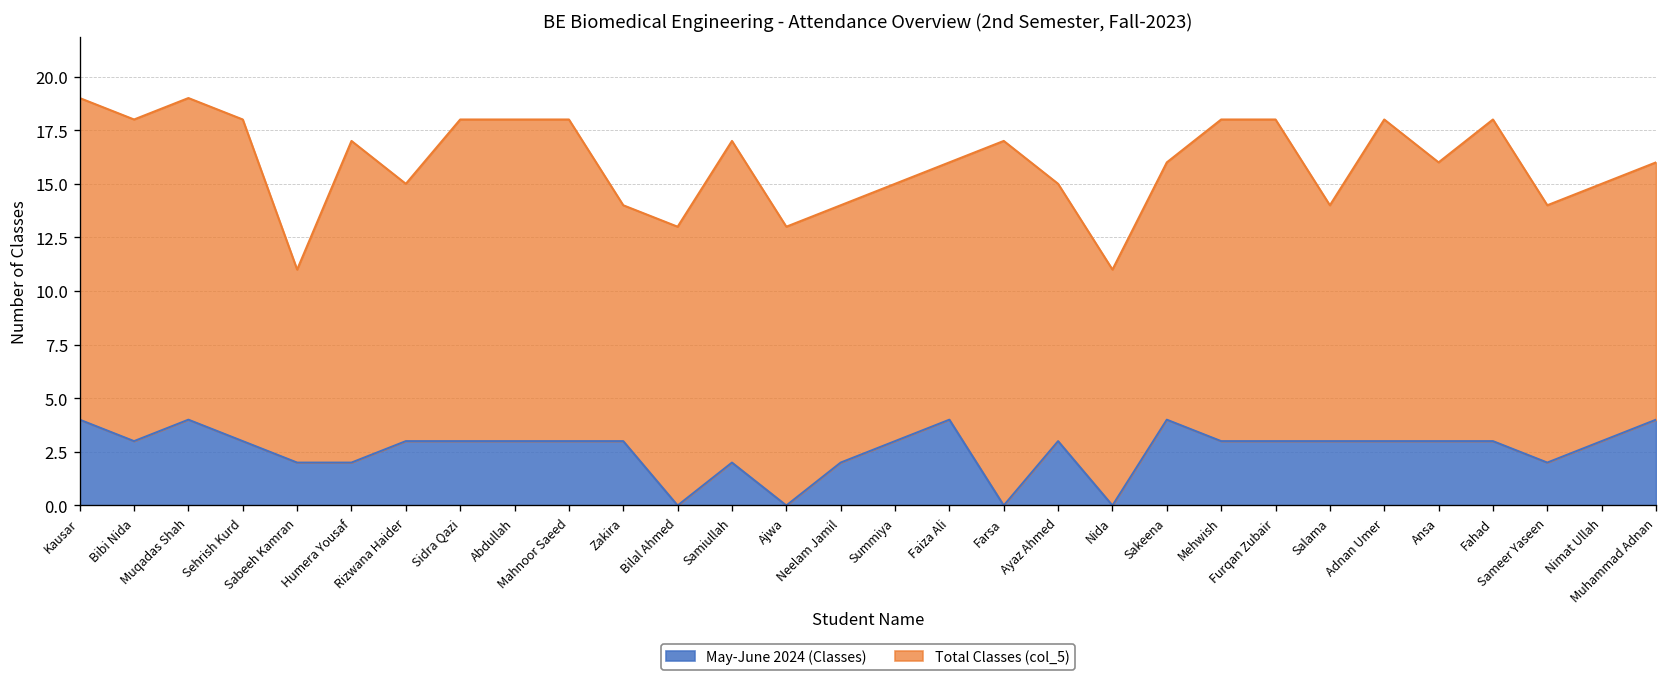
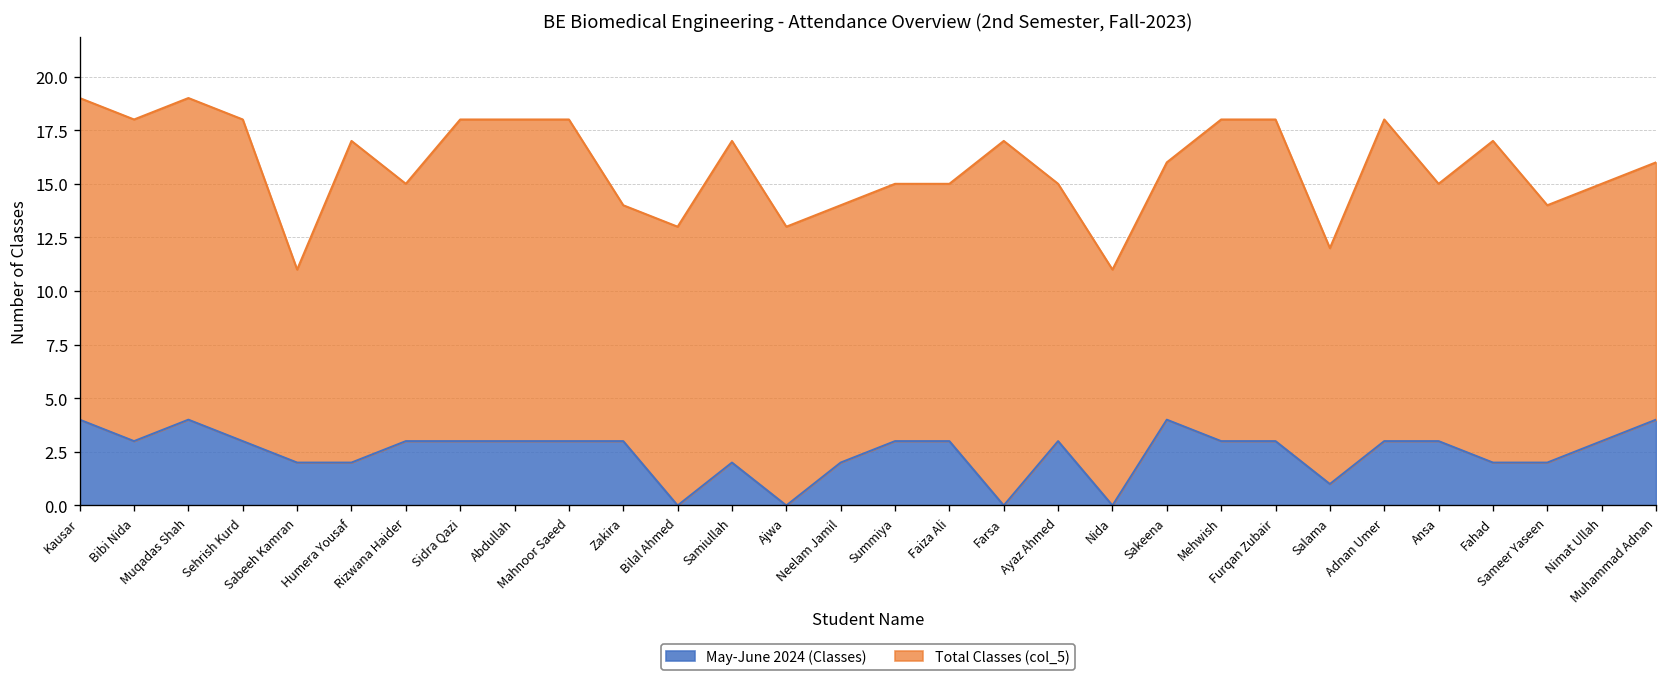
  {
    "May-June 2024 (Classes)": {
      "Kausar": 4,
      "Bibi Nida": 3,
      "Muqadas Shah": 4,
      "Sehrish Kurd": 3,
      "Sabeeh Kamran": 2,
      "Humera Yousaf": 2,
      "Rizwana Haider": 3,
      "Sidra Qazi": 3,
      "Abdullah": 3,
      "Mahnoor Saeed": 3,
      "Zakira": 3,
      "Bilal Ahmed": 0,
      "Samiullah": 2,
      "Ajwa": 0,
      "Neelam Jamil": 2,
      "Summiya": 3,
-     "Faiza Ali": 4,
+     "Faiza Ali": 3,
      "Farsa": 0,
      "Ayaz Ahmed": 3,
      "Nida": 0,
      "Sakeena": 4,
      "Mehwish": 3,
      "Furqan Zubair": 3,
-     "Salama": 3,
+     "Salama": 1,
      "Adnan Umer": 3,
      "Ansa": 3,
-     "Fahad": 3,
+     "Fahad": 2,
      "Sameer Yaseen": 2,
      "Nimat Ullah": 3,
      "Muhammad Adnan": 4
    },
    "Total Classes (col_5)": {
      "Kausar": 15,
      "Bibi Nida": 15,
      "Muqadas Shah": 15,
      "Sehrish Kurd": 15,
      "Sabeeh Kamran": 9,
      "Humera Yousaf": 15,
      "Rizwana Haider": 12,
      "Sidra Qazi": 15,
      "Abdullah": 15,
      "Mahnoor Saeed": 15,
      "Zakira": 11,
      "Bilal Ahmed": 13,
      "Samiullah": 15,
      "Ajwa": 13,
      "Neelam Jamil": 12,
      "Summiya": 12,
      "Faiza Ali": 12,
      "Farsa": 17,
      "Ayaz Ahmed": 12,
      "Nida": 11,
      "Sakeena": 12,
      "Mehwish": 15,
      "Furqan Zubair": 15,
      "Salama": 11,
      "Adnan Umer": 15,
-     "Ansa": 13,
+     "Ansa": 12,
      "Fahad": 15,
      "Sameer Yaseen": 12,
      "Nimat Ullah": 12,
      "Muhammad Adnan": 12
    }
  }
